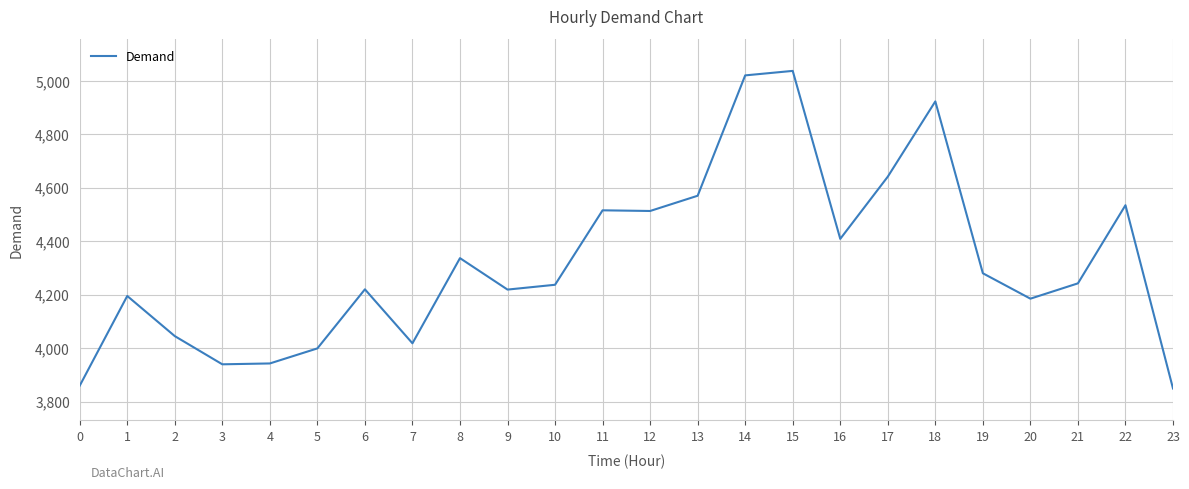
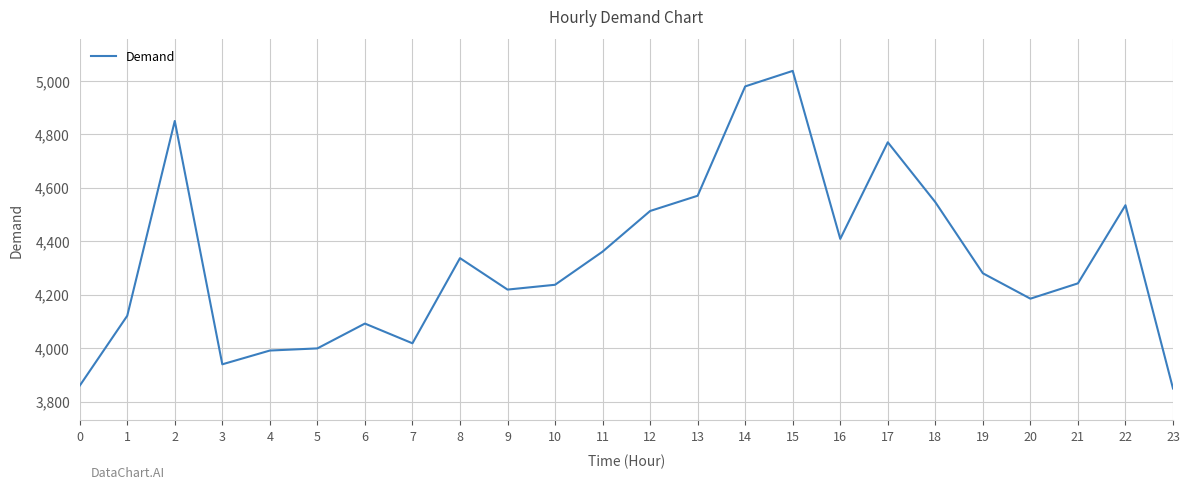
  {
    "0": "3,860",
-   "1": "4,200",
-   "2": "4,050",
+   "1": "4,120",
+   "2": "4,850",
    "3": "3,940",
-   "4": "3,940",
+   "4": "3,990",
    "5": "4,000",
-   "6": "4,220",
+   "6": "4,090",
    "7": "4,020",
    "8": "4,340",
    "9": "4,220",
    "10": "4,240",
-   "11": "4,520",
+   "11": "4,360",
    "12": "4,510",
    "13": "4,570",
-   "14": "5,020",
+   "14": "4,980",
    "15": "5,040",
    "16": "4,410",
-   "17": "4,640",
-   "18": "4,920",
+   "17": "4,770",
+   "18": "4,550",
    "19": "4,280",
    "20": "4,190",
    "21": "4,240",
    "22": "4,530",
    "23": "3,850"
  }
